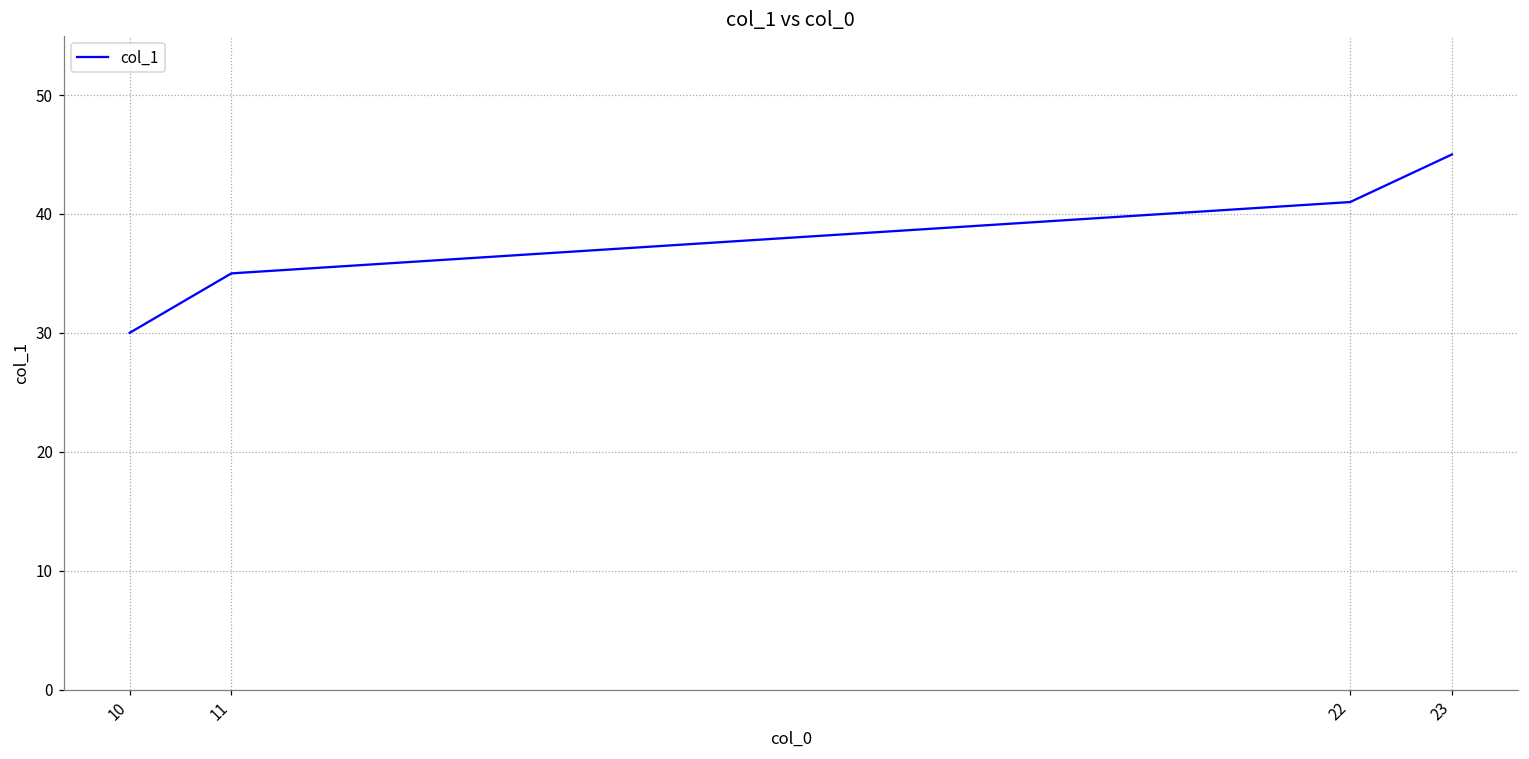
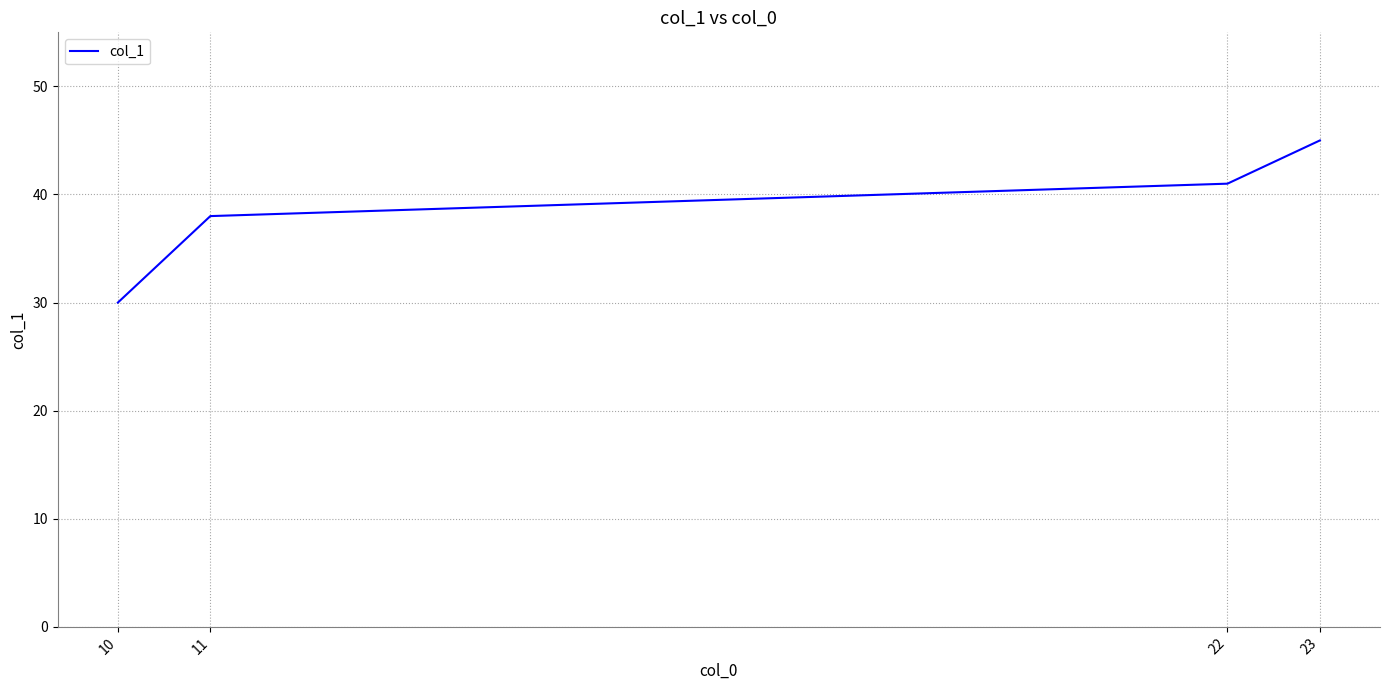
  {
    "10": 30,
-   "11": 35,
+   "11": 38,
    "22": 41,
    "23": 45
  }
